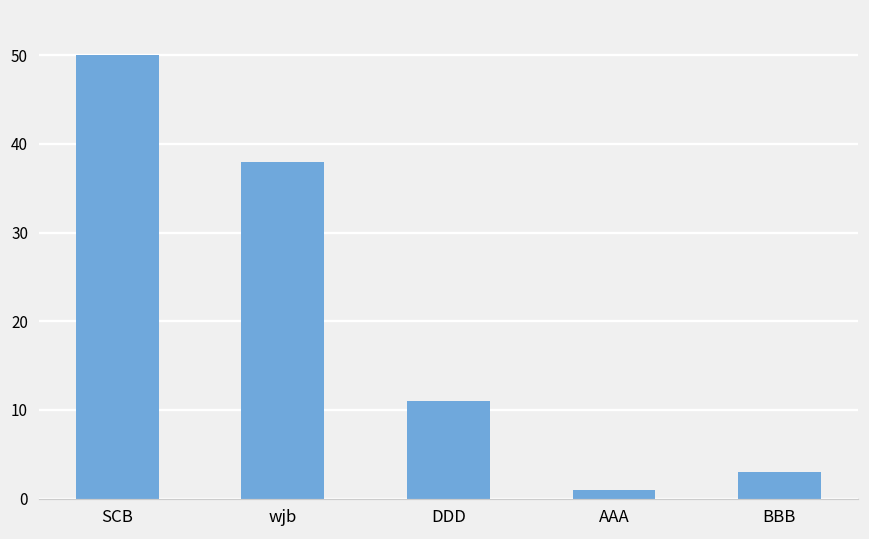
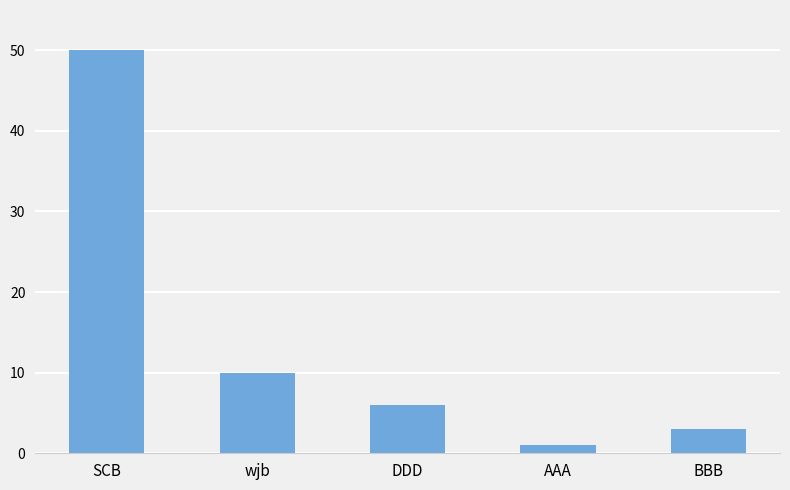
  {
    "SCB": 50,
-   "wjb": 38,
-   "DDD": 11,
+   "wjb": 10,
+   "DDD": 6,
    "AAA": 1,
    "BBB": 3
  }
